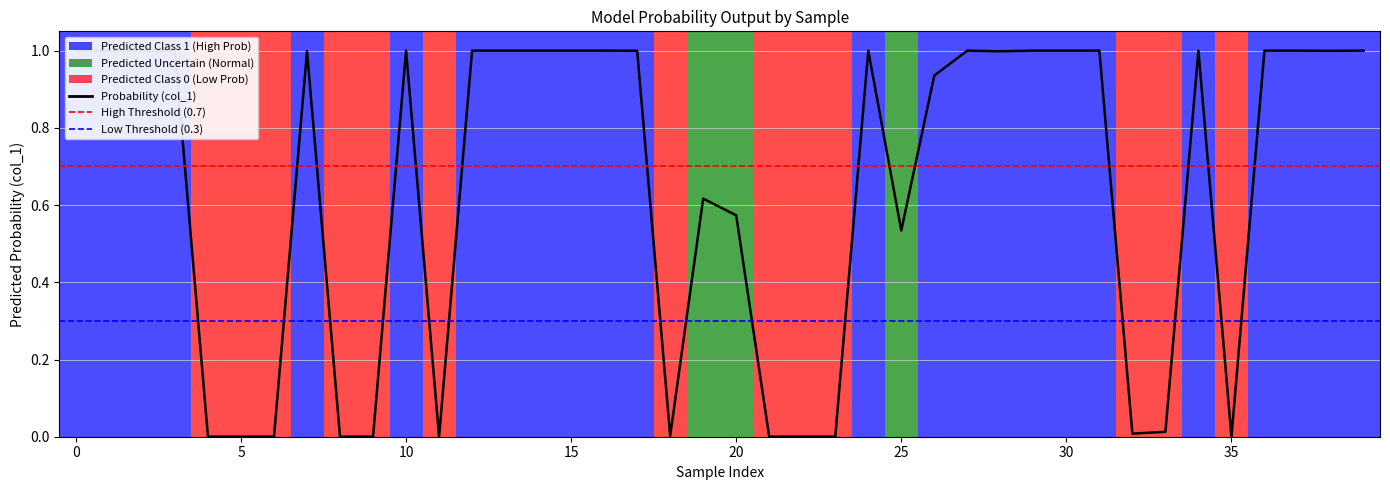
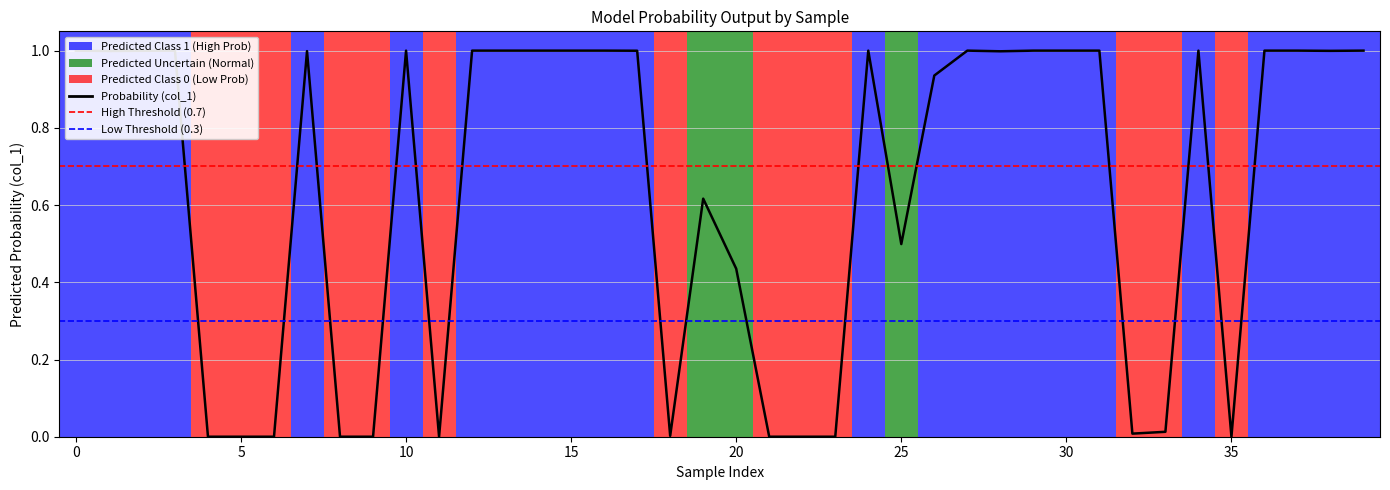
  {
    "5": 0.00,
    "10": 1.00,
    "15": 1.00,
-   "20": 0.57,
-   "25": 0.53,
+   "20": 0.44,
+   "25": 0.50,
    "30": 1.00,
    "35": 0.00
  }
